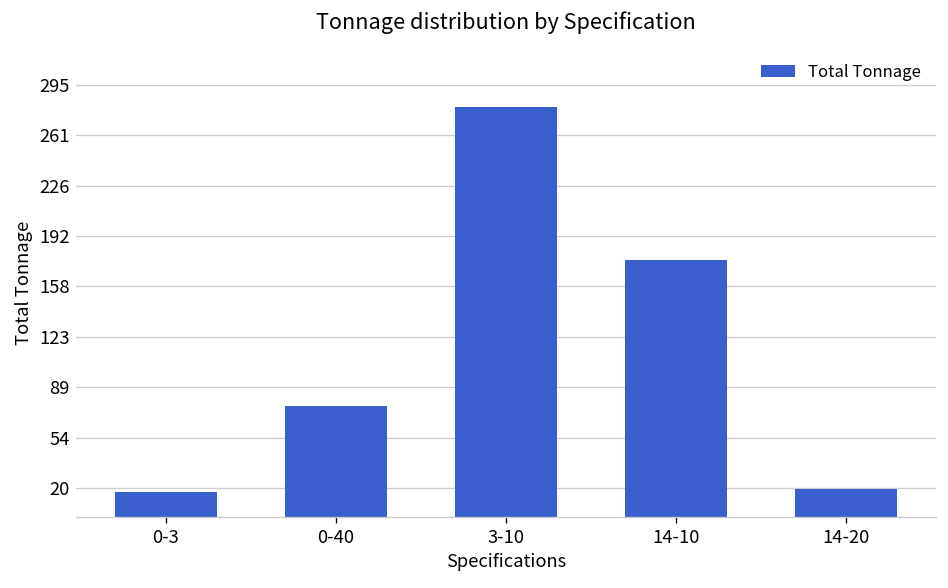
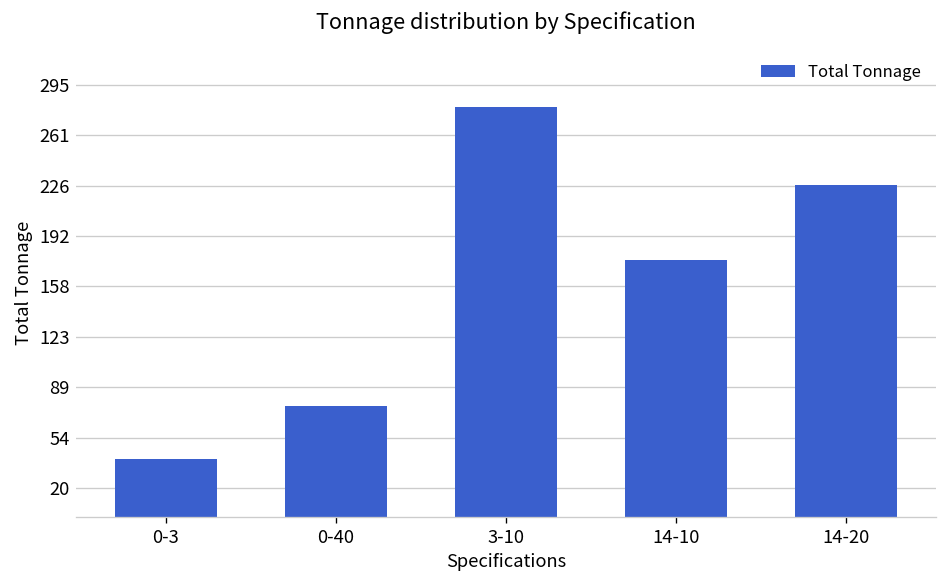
  {
-   "0-3": 17,
+   "0-3": 40,
    "0-40": 76,
    "3-10": 280,
    "14-10": 176,
-   "14-20": 19
+   "14-20": 227
  }
